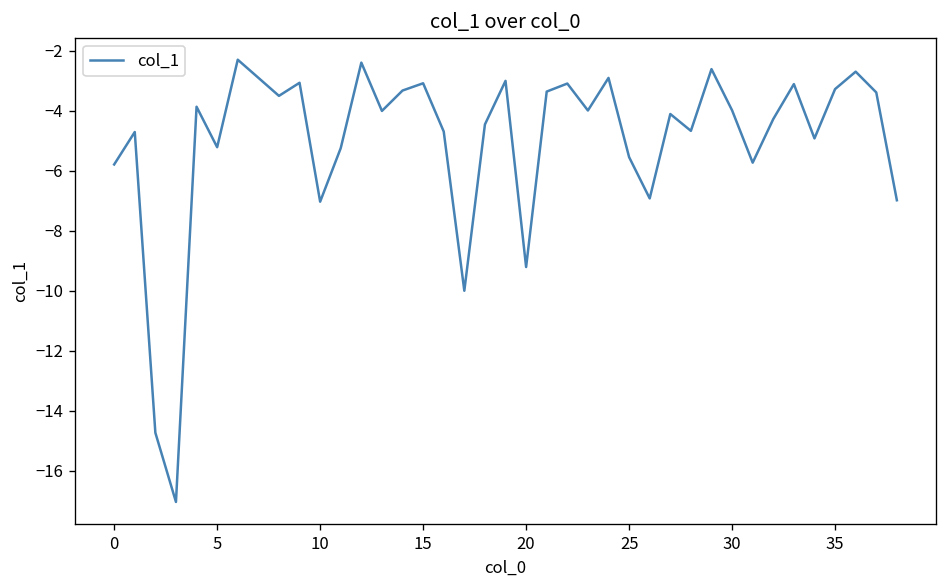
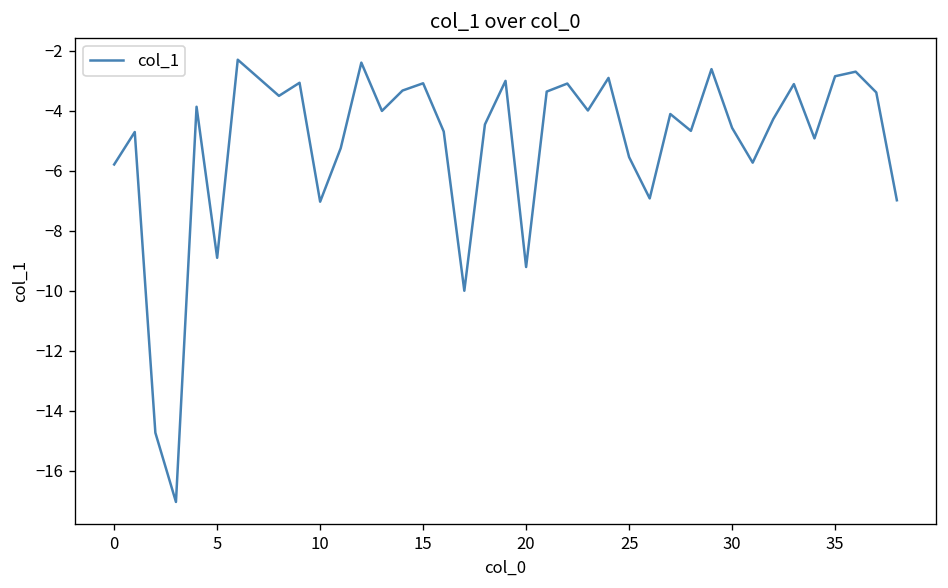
  {
    "0": -5.8,
-   "5": -5.2,
+   "5": -8.9,
    "10": -7.0,
    "15": -3.1,
    "20": -9.2,
    "25": -5.5,
-   "30": -4.0,
-   "35": -3.3
+   "30": -4.6,
+   "35": -2.8
  }
